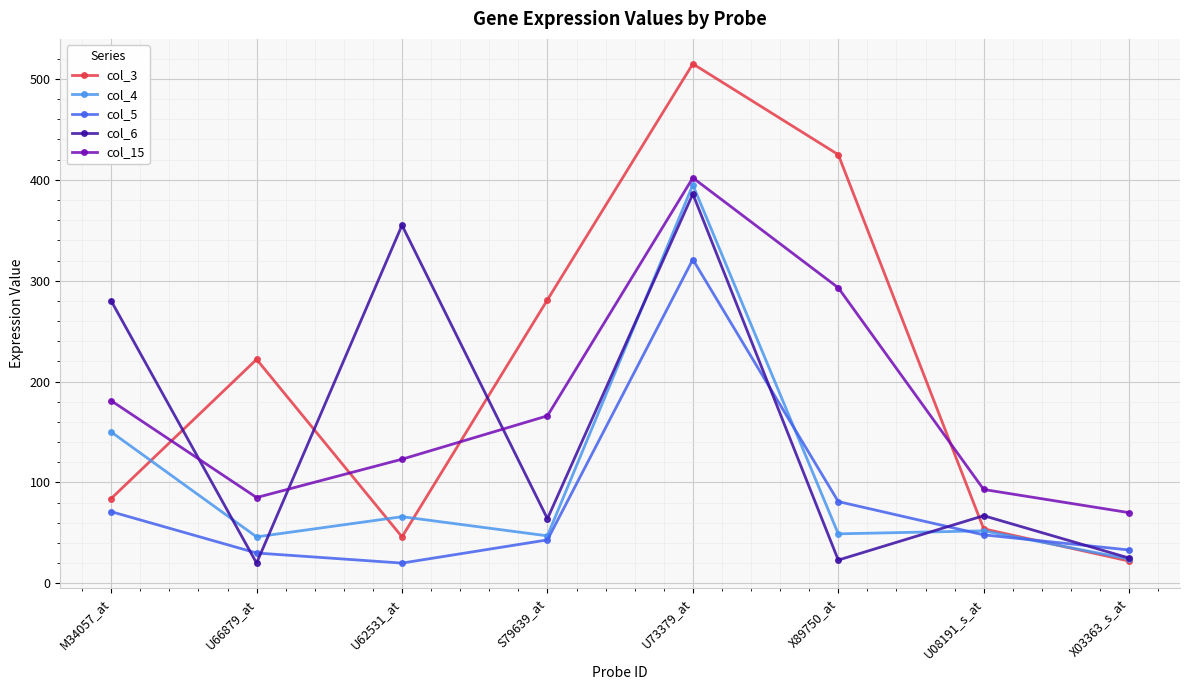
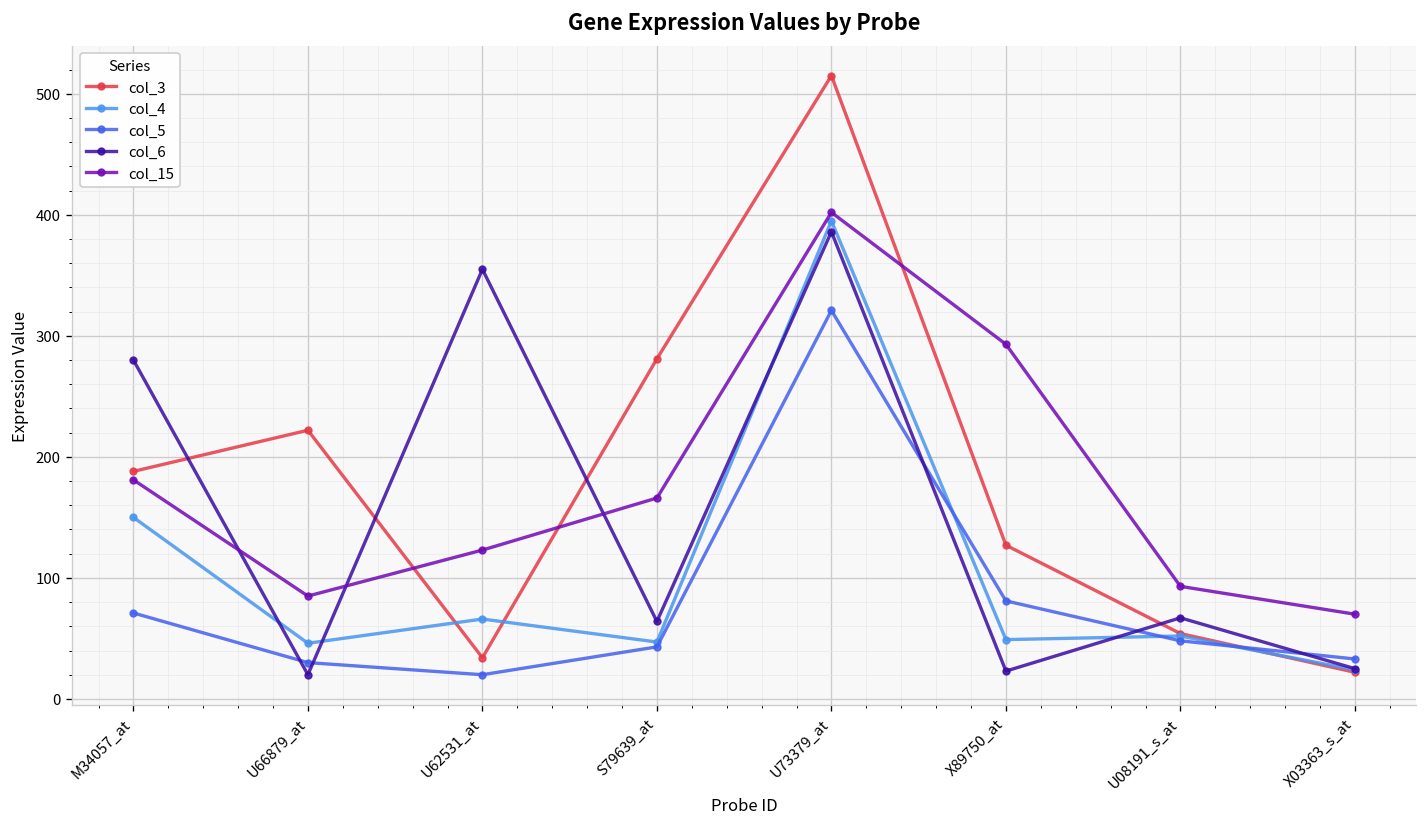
  {
    "col_3": {
-     "M34057_at": 84,
+     "M34057_at": 188,
      "U66879_at": 222,
-     "U62531_at": 46,
+     "U62531_at": 34,
      "S79639_at": 281,
      "U73379_at": 515,
-     "X89750_at": 425
+     "X89750_at": 127
    }
  }
